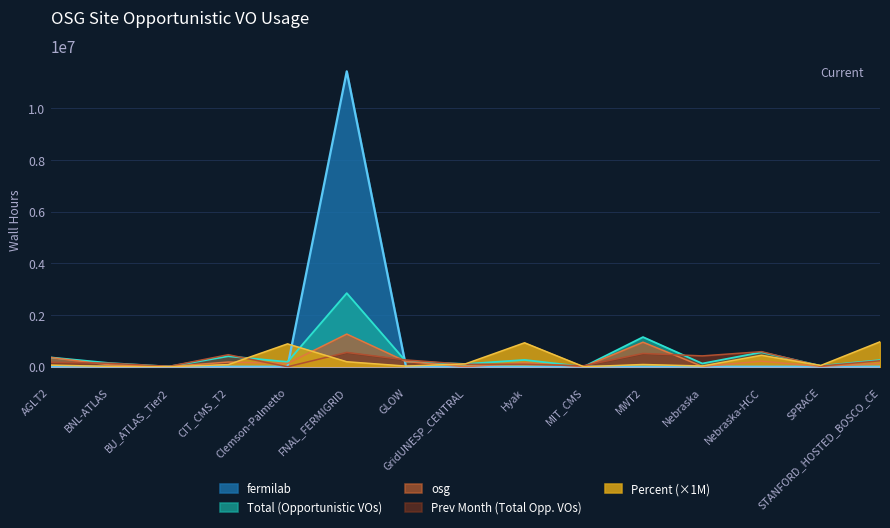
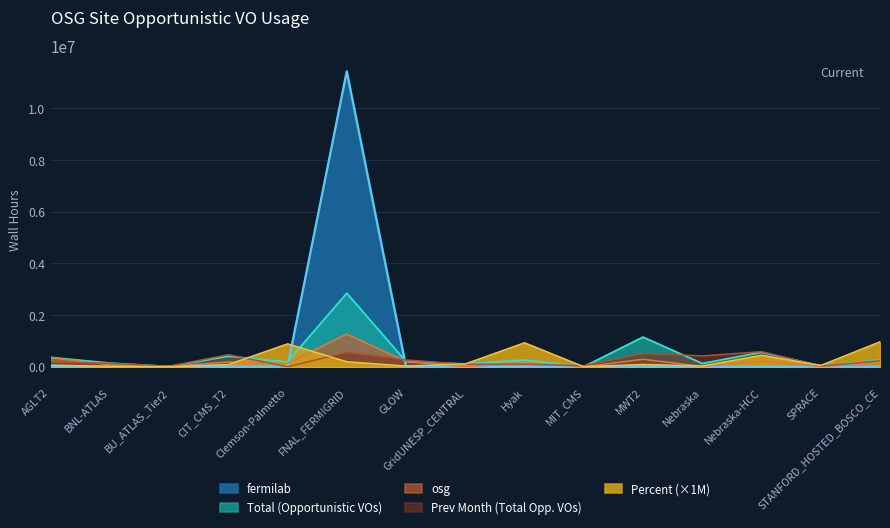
  {
    "osg": {
      "FNAL_FERMIGRID": 1300000,
-     "MWT2": 900000,
+     "MWT2": 300000,
      "Nebraska-HCC": 200000
    },
    "Prev Month (Total Opp. VOs)": {
      "FNAL_FERMIGRID": 600000,
      "MWT2": 500000,
      "Nebraska": 400000
    },
    "Percent (×1M)": {
      "Clemson-Palmetto": 900000,
      "FNAL_FERMIGRID": 200000,
      "Hyak": 900000,
      "Nebraska-HCC": 400000,
      "STANFORD_HOSTED_BOSCO_CE": 1000000
    }
  }
